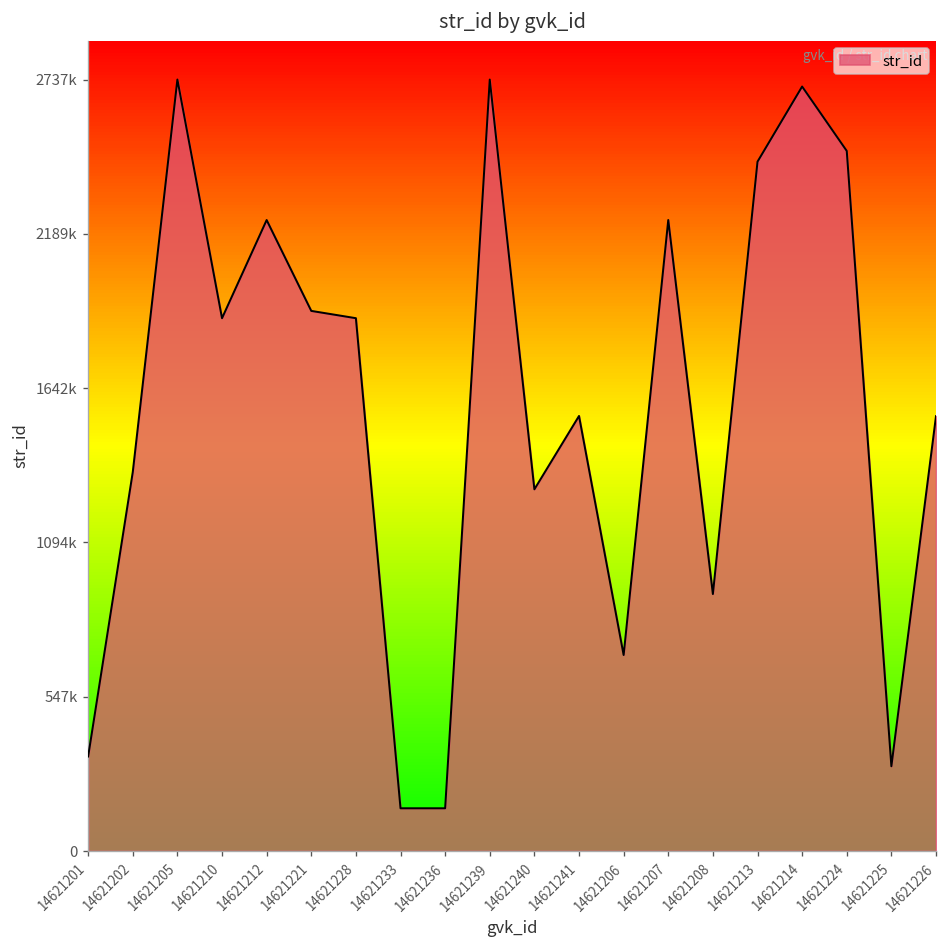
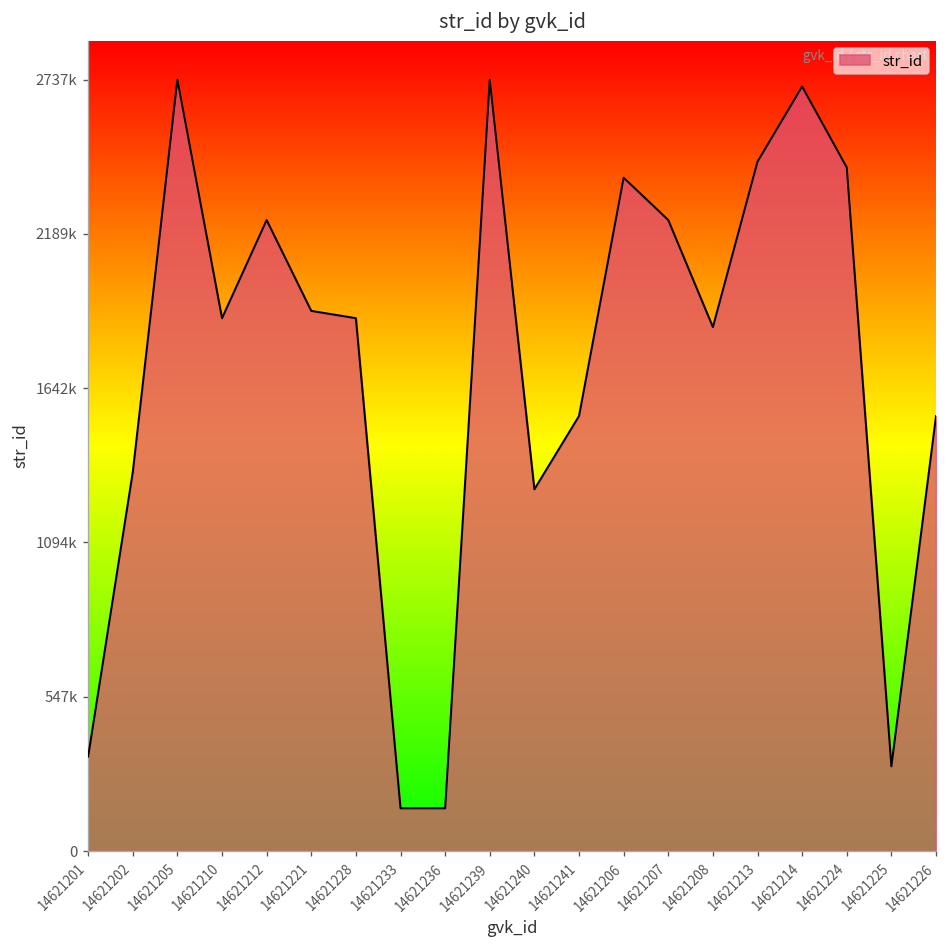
  {
    "14621201": 340000,
    "14621202": 1340000,
    "14621205": 2740000,
    "14621210": 1890000,
    "14621212": 2240000,
    "14621221": 1920000,
    "14621228": 1890000,
    "14621233": 150000,
    "14621236": 150000,
    "14621239": 2740000,
    "14621240": 1280000,
    "14621241": 1540000,
-   "14621206": 700000,
+   "14621206": 2390000,
    "14621207": 2240000,
-   "14621208": 910000,
+   "14621208": 1860000,
    "14621213": 2450000,
    "14621214": 2710000,
-   "14621224": 2480000,
+   "14621224": 2430000,
    "14621225": 300000,
    "14621226": 1540000
  }
